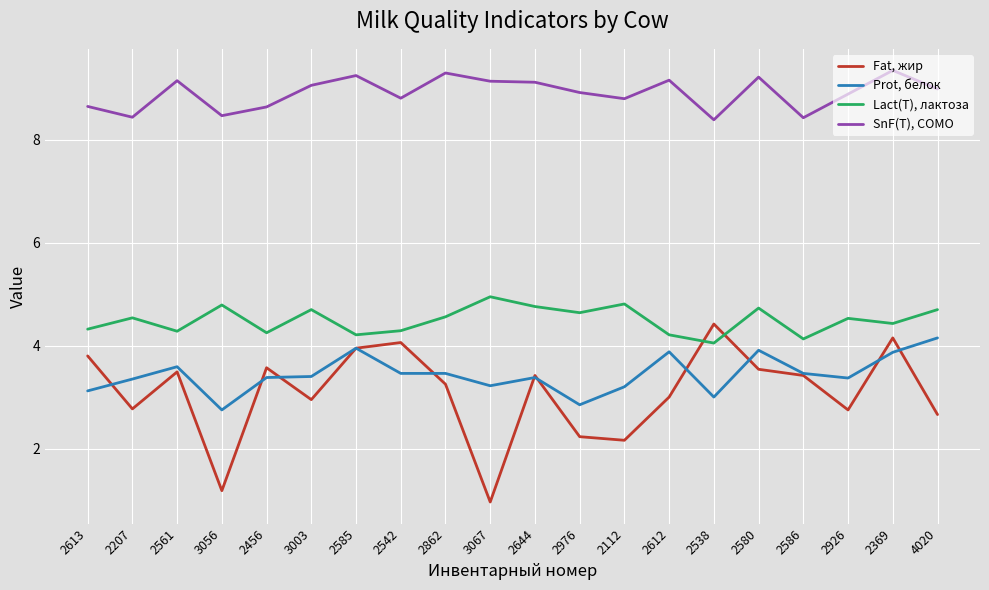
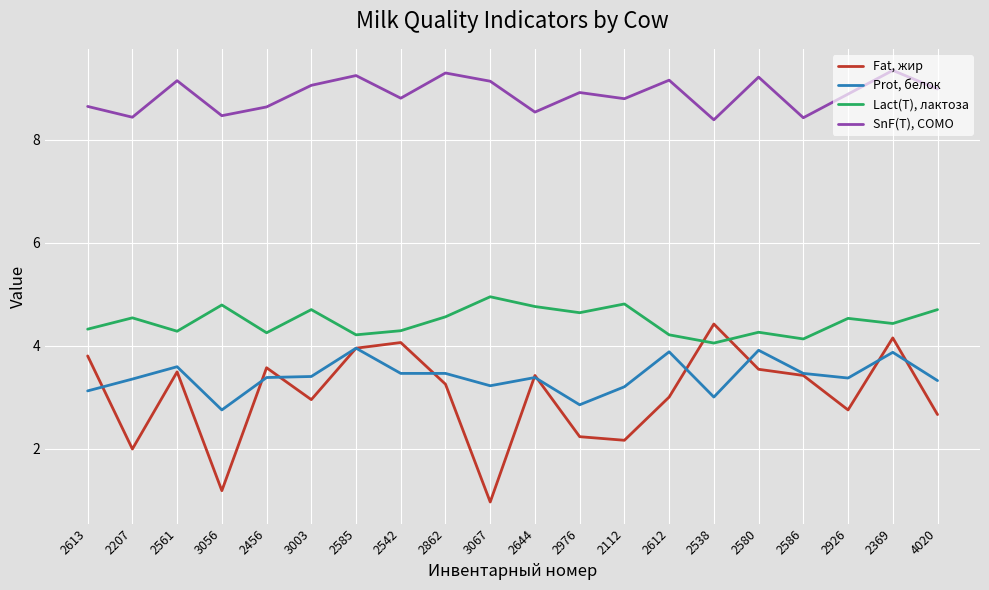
  {
    "Fat, жир": {
      "2613": 3.8,
-     "2207": 2.8,
+     "2207": 2.0,
      "2561": 3.5,
      "3056": 1.2,
      "2456": 3.6,
      "3003": 3.0,
      "2542": 4.1,
      "2862": 3.3,
      "3067": 1.0,
      "2976": 2.2,
      "2112": 2.2,
      "2612": 3.0,
      "2538": 4.4,
      "2580": 3.5,
      "2926": 2.8,
      "2369": 4.2,
      "4020": 2.7
    },
    "Prot, белок": {
      "2613": 3.1,
      "2207": 3.4,
      "2561": 3.6,
      "3056": 2.8,
      "2456": 3.4,
      "3003": 3.4,
      "2542": 3.5,
      "2862": 3.5,
      "3067": 3.2,
      "2976": 2.9,
      "2112": 3.2,
      "2612": 3.9,
      "2538": 3.0,
      "2580": 3.9,
      "2926": 3.4,
      "2369": 3.9,
-     "4020": 4.2
+     "4020": 3.3
    },
    "Lact(T), лактоза": {
      "2613": 4.3,
      "2207": 4.5,
      "2561": 4.3,
      "3056": 4.8,
      "2456": 4.3,
      "3003": 4.7,
      "2585": 4.2,
      "2542": 4.3,
      "2862": 4.6,
      "3067": 5.0,
      "2644": 4.8,
      "2976": 4.6,
      "2112": 4.8,
      "2612": 4.2,
      "2538": 4.1,
-     "2580": 4.7,
+     "2580": 4.3,
      "2586": 4.1,
      "2926": 4.5,
      "2369": 4.4,
      "4020": 4.7
    },
    "SnF(T), СОМО": {
      "2613": 8.7,
      "2207": 8.4,
      "2561": 9.2,
      "3056": 8.5,
      "2456": 8.6,
      "3003": 9.1,
      "2585": 9.3,
      "2542": 8.8,
      "2862": 9.3,
      "3067": 9.1,
-     "2644": 9.1,
+     "2644": 8.5,
      "2976": 8.9,
      "2112": 8.8,
      "2612": 9.2,
      "2538": 8.4,
      "2580": 9.2,
      "2586": 8.4
    }
  }
